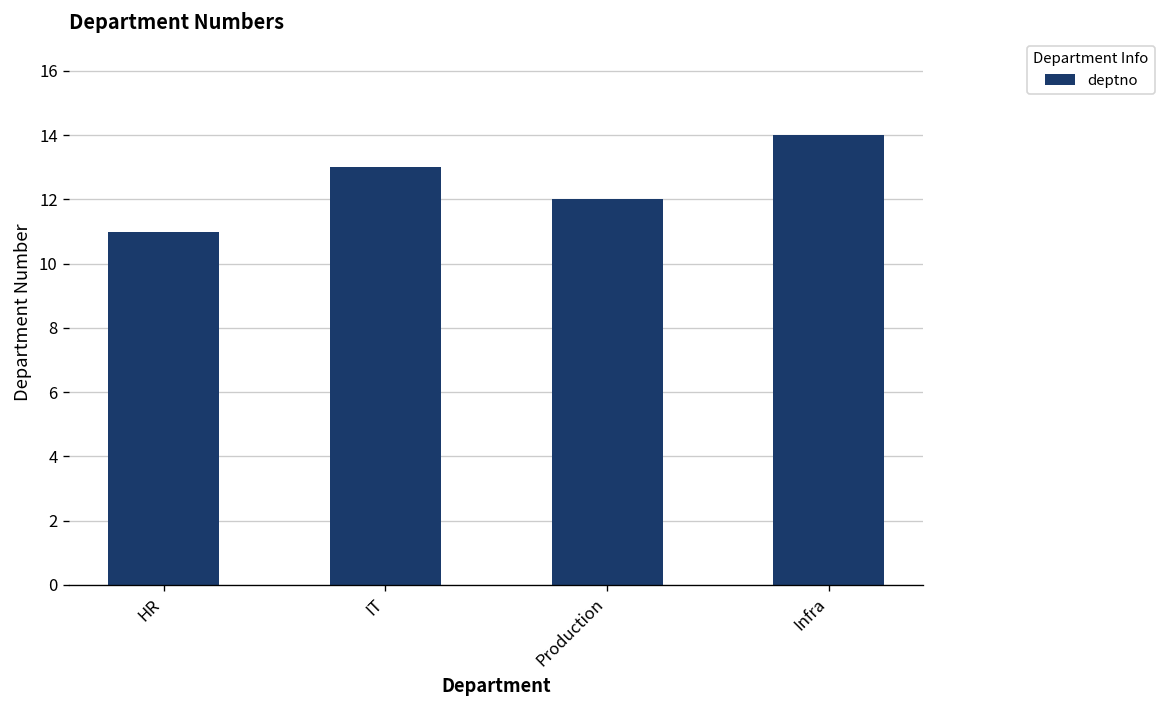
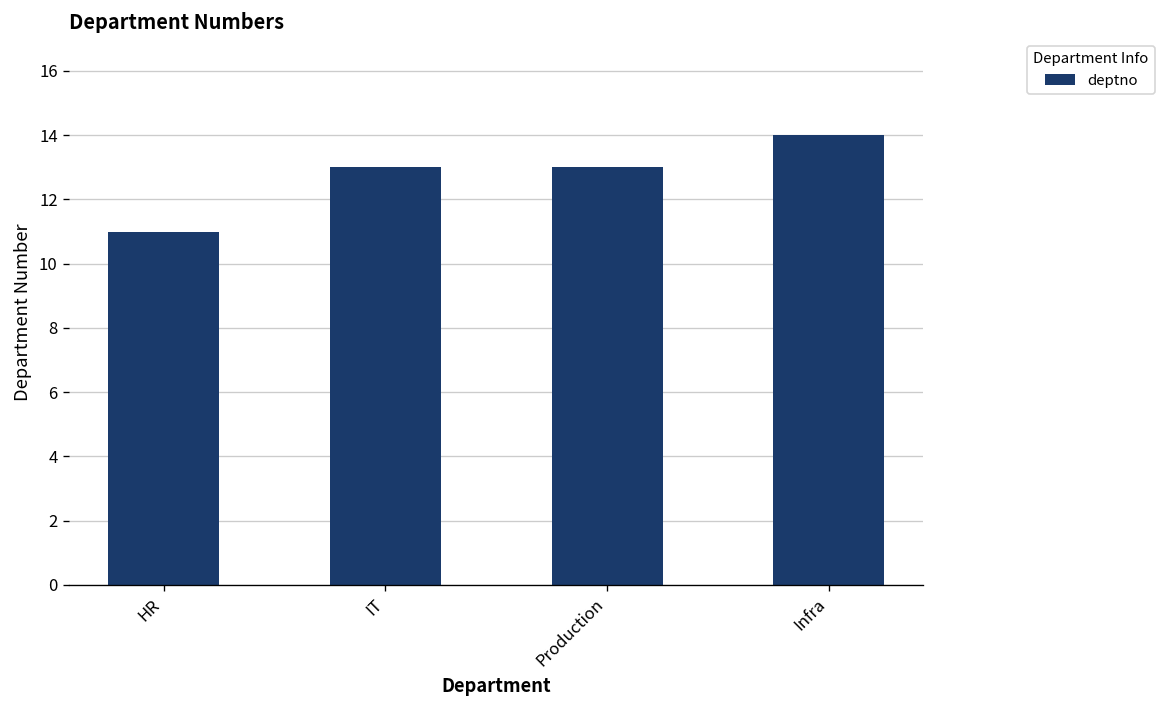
  {
    "HR": 11,
    "IT": 13,
-   "Production": 12,
+   "Production": 13,
    "Infra": 14
  }
